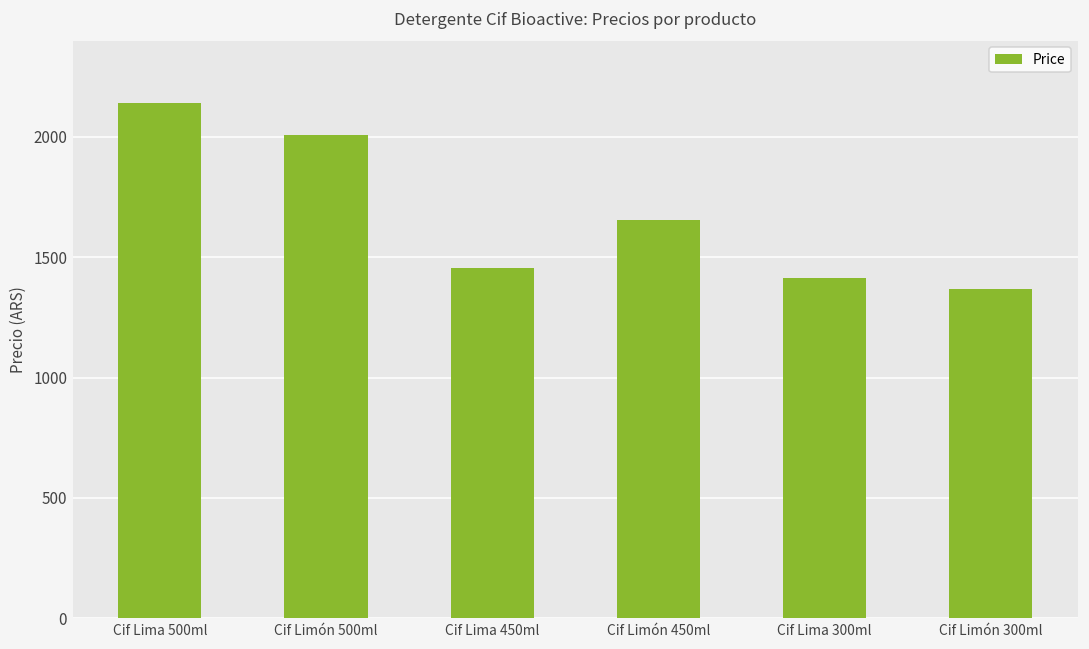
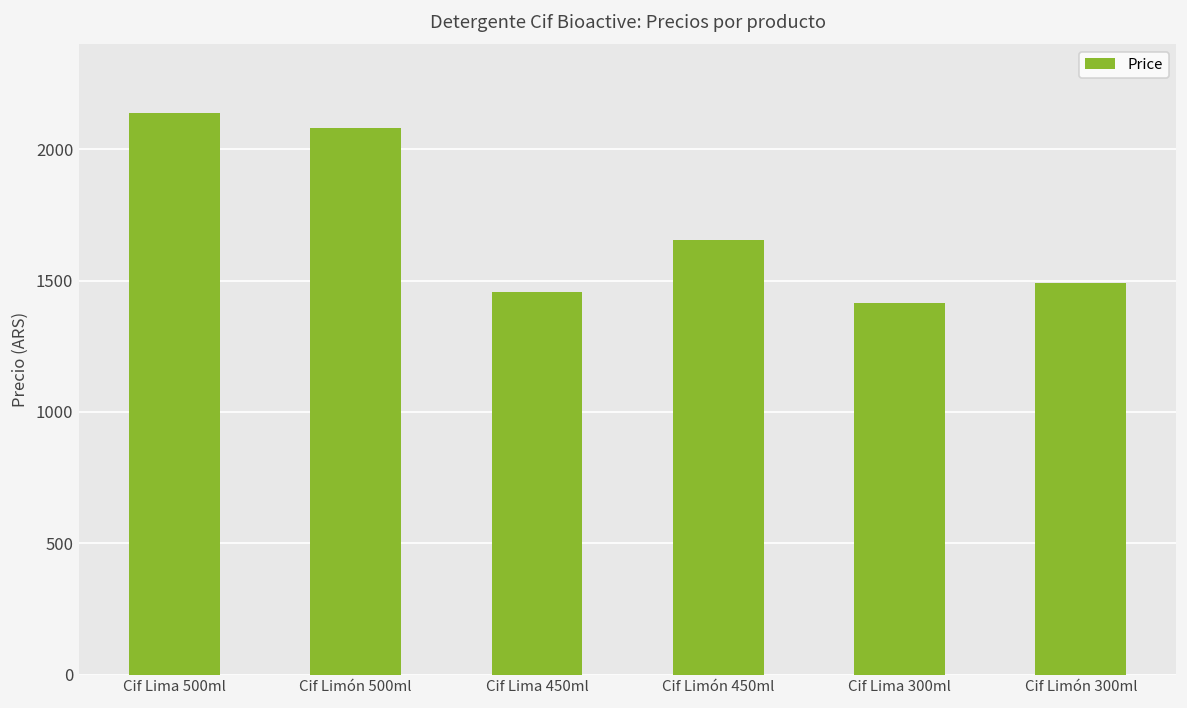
  {
    "Cif Lima 500ml": 2140,
-   "Cif Limón 500ml": 2010,
+   "Cif Limón 500ml": 2080,
    "Cif Lima 450ml": 1460,
    "Cif Limón 450ml": 1660,
    "Cif Lima 300ml": 1410,
-   "Cif Limón 300ml": 1370
+   "Cif Limón 300ml": 1490
  }
